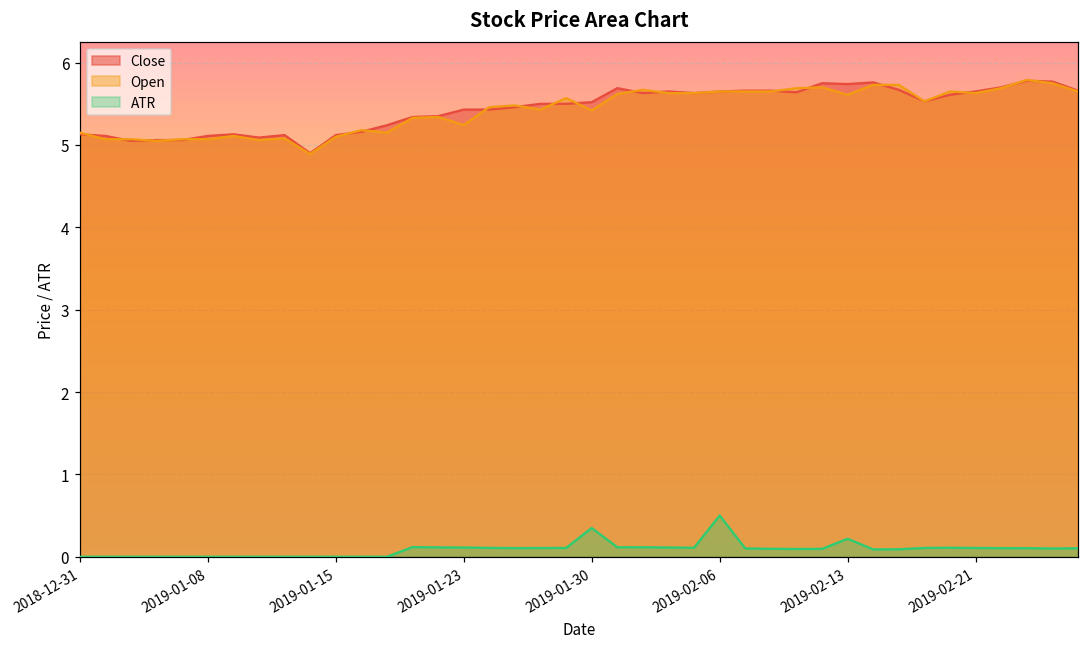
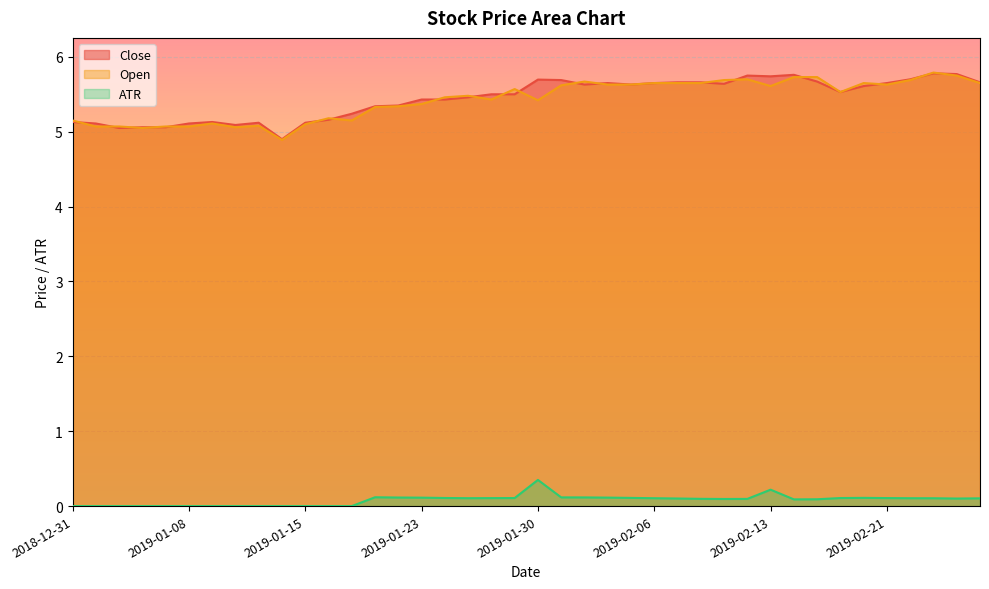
  {
    "Close": {
      "2019-01-08": 5.1,
      "2019-01-23": 5.4,
-     "2019-01-30": 5.5,
+     "2019-01-30": 5.7,
      "2019-02-13": 5.7
    },
    "Open": {
      "2019-01-08": 5.1,
-     "2019-01-23": 5.2,
+     "2019-01-23": 5.4,
      "2019-01-30": 5.4,
      "2019-02-13": 5.6
    },
    "ATR": {
      "2018-12-31": 0.0,
      "2019-01-08": 0.0,
      "2019-01-15": 0.0,
      "2019-01-23": 0.1,
      "2019-01-30": 0.3,
-     "2019-02-06": 0.5,
+     "2019-02-06": 0.1,
      "2019-02-13": 0.2,
      "2019-02-21": 0.1
    }
  }
